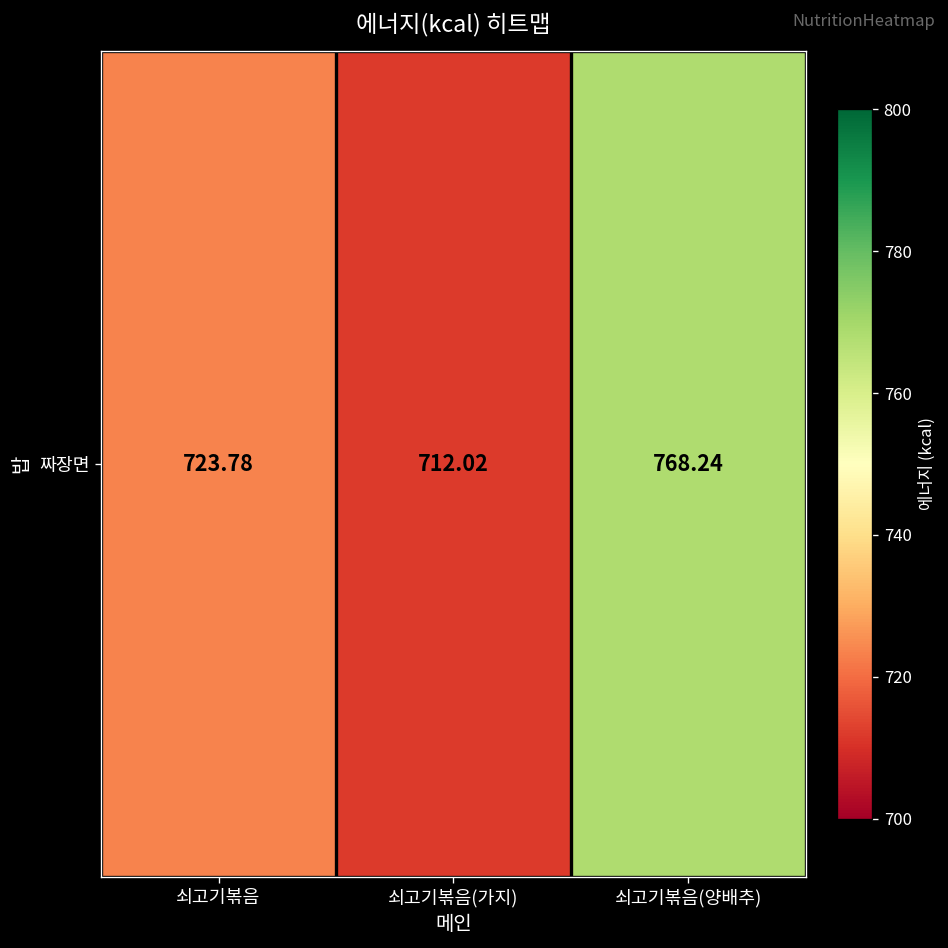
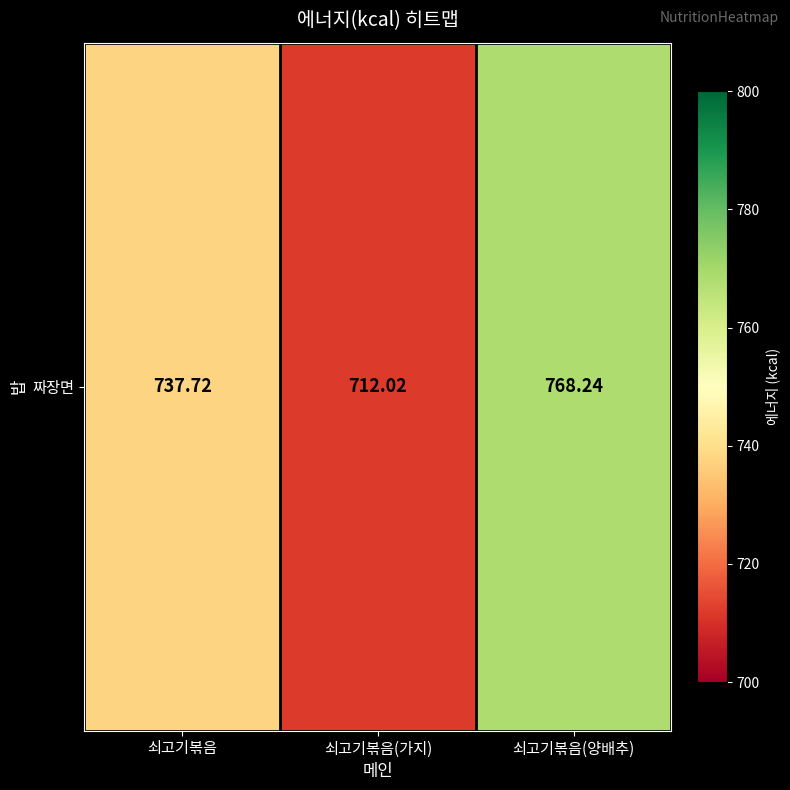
  {
    "짜장면": {
-     "쇠고기볶음": 723.78,
+     "쇠고기볶음": 737.72,
      "쇠고기볶음(가지)": 712.02,
      "쇠고기볶음(양배추)": 768.24
    }
  }
